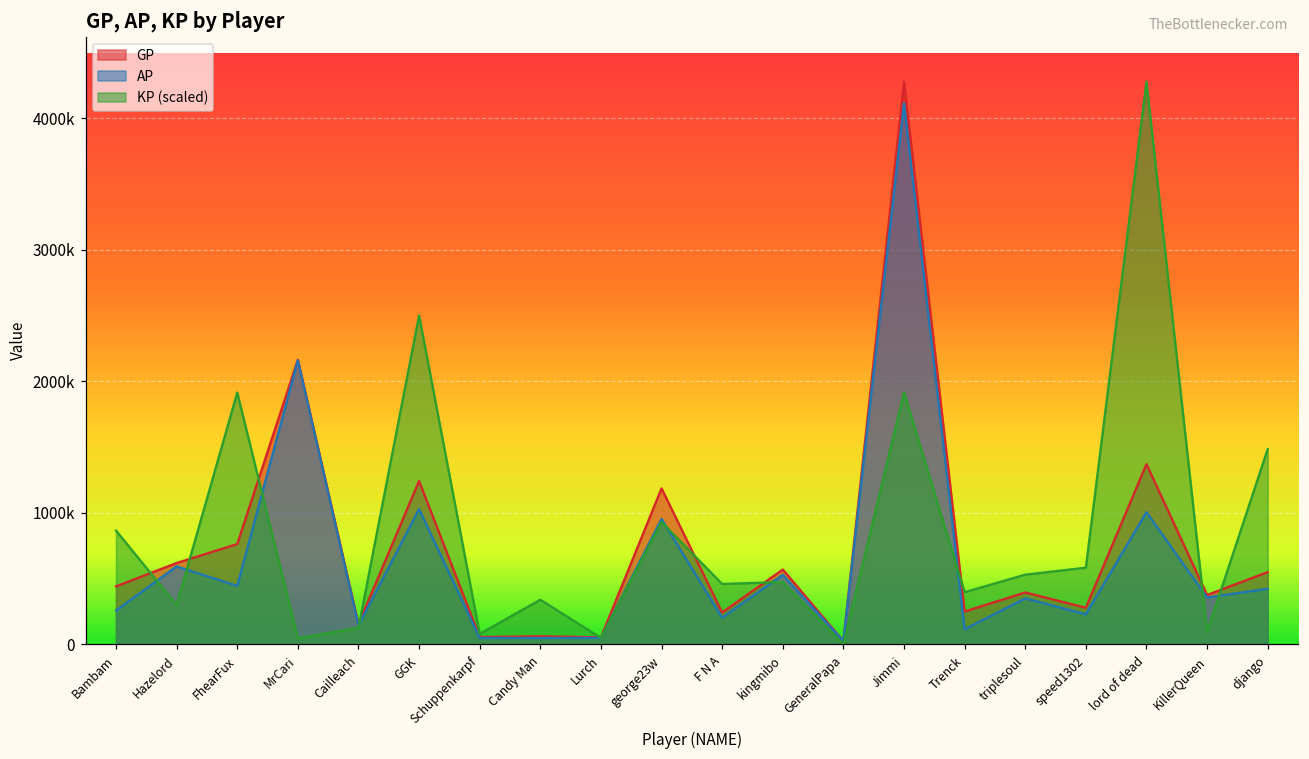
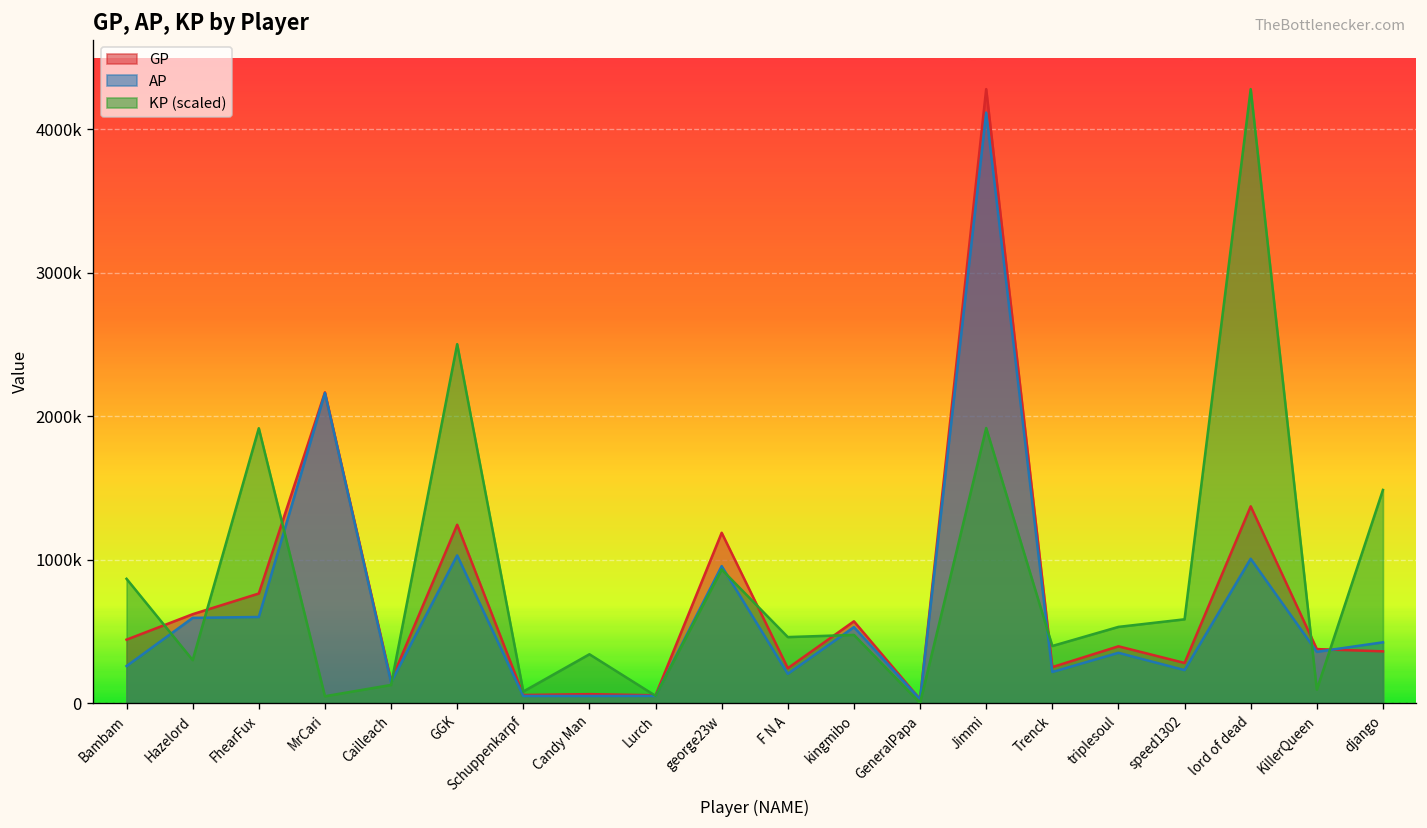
  {
    "GP": {
      "Bambam": 440000,
      "Hazelord": 620000,
      "FhearFux": 760000,
      "GGK": 1240000,
      "george23w": 1190000,
      "F N A": 240000,
      "kingmibo": 570000,
      "Jimmi": 4280000,
      "Trenck": 250000,
      "triplesoul": 400000,
      "speed1302": 280000,
      "lord of dead": 1370000,
-     "django": 550000
+     "django": 360000
    },
    "AP": {
      "Bambam": 260000,
      "Hazelord": 590000,
-     "FhearFux": 450000,
+     "FhearFux": 600000,
      "GGK": 1030000,
      "george23w": 950000,
      "F N A": 200000,
      "kingmibo": 530000,
      "Jimmi": 4120000,
-     "Trenck": 120000,
+     "Trenck": 220000,
      "triplesoul": 350000,
      "speed1302": 230000,
      "lord of dead": 1010000,
      "django": 420000
    },
    "KP (scaled)": {
      "Bambam": 870000,
      "Hazelord": 300000,
      "FhearFux": 1920000,
      "MrCari": 50000,
      "GGK": 2500000,
      "Schuppenkarpf": 80000,
      "Candy Man": 340000,
      "george23w": 930000,
      "F N A": 460000,
      "kingmibo": 470000,
      "GeneralPapa": 0,
      "Jimmi": 1920000,
      "Trenck": 400000,
      "triplesoul": 530000,
      "speed1302": 580000,
      "lord of dead": 4280000,
      "KillerQueen": 90000,
      "django": 1490000
    }
  }
